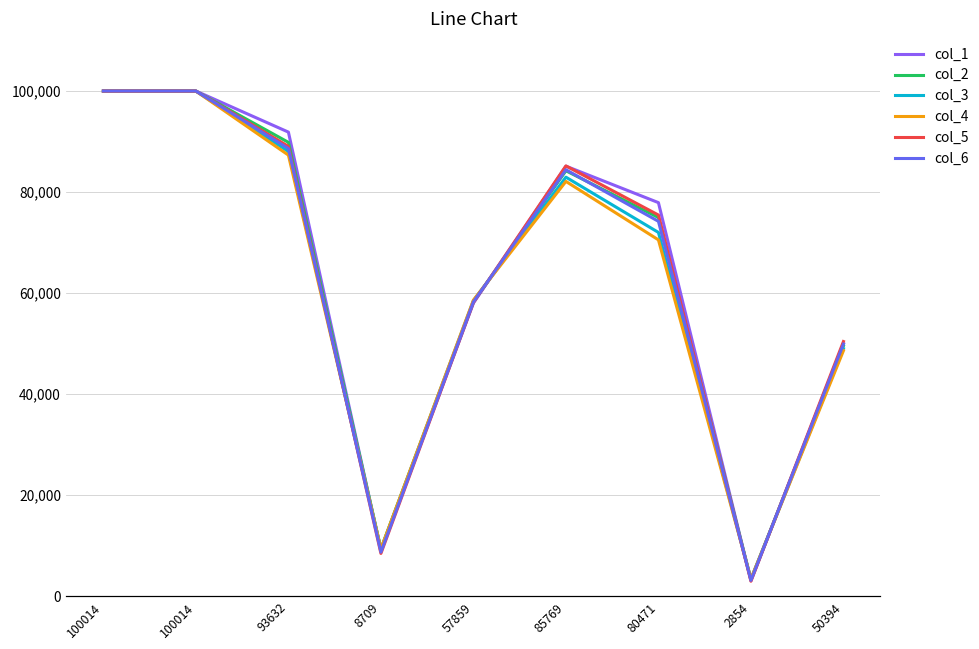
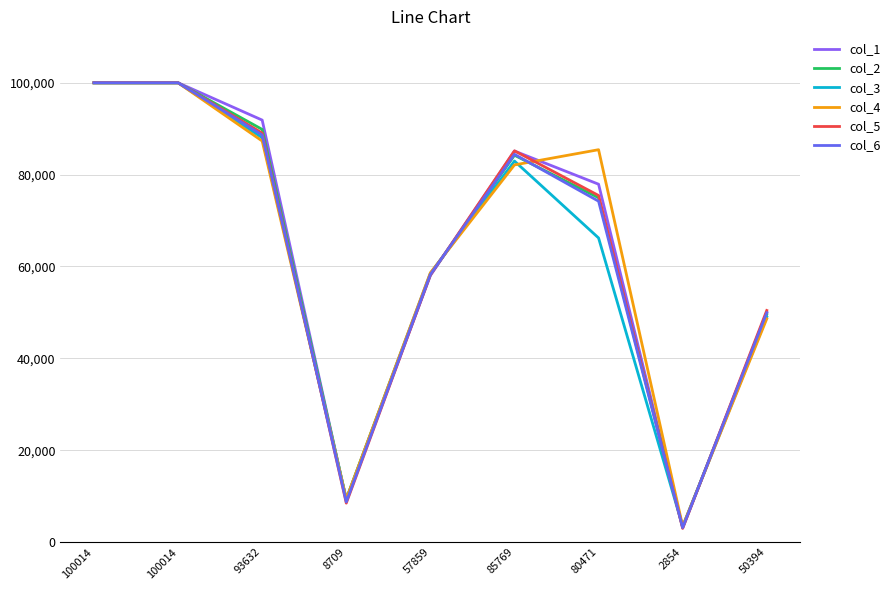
  {
    "col_2": {
      "93632": "90,000"
    },
    "col_3": {
      "93632": "88,000",
      "85769": "83,000",
-     "80471": "72,000"
+     "80471": "66,000"
    },
    "col_4": {
      "93632": "87,000",
      "85769": "82,000",
-     "80471": "71,000"
+     "80471": "85,000"
    }
  }
